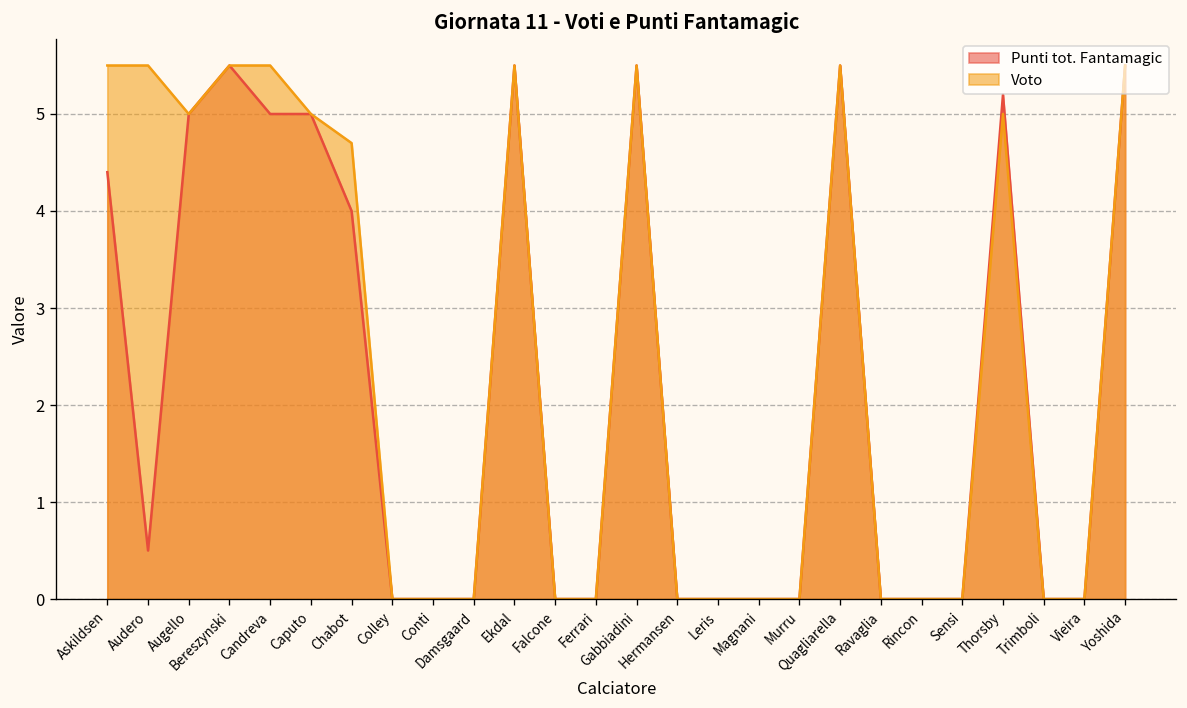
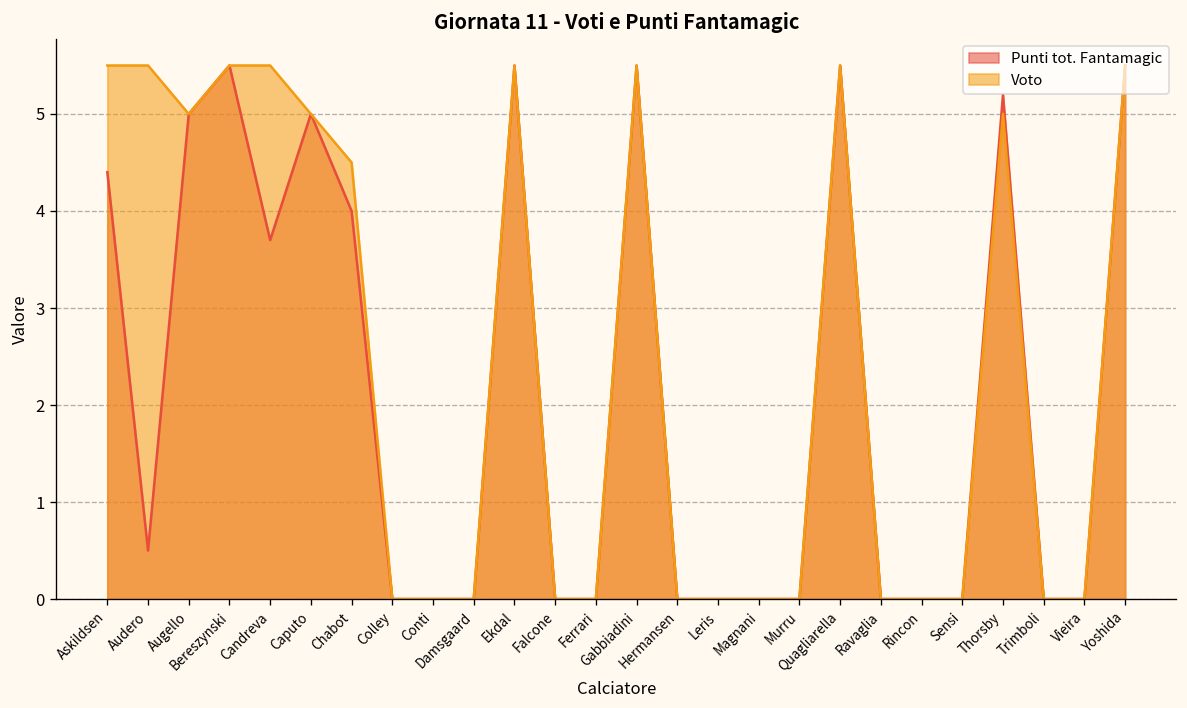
  {
    "Punti tot. Fantamagic": {
      "Askildsen": 4.4,
      "Audero": 0.5,
-     "Candreva": 5.0,
+     "Candreva": 3.7,
      "Chabot": 4.0
    },
    "Voto": {
      "Askildsen": 5.5,
      "Audero": 5.5,
      "Candreva": 5.5,
-     "Chabot": 4.7,
+     "Chabot": 4.5,
      "Thorsby": 5.0
    }
  }
